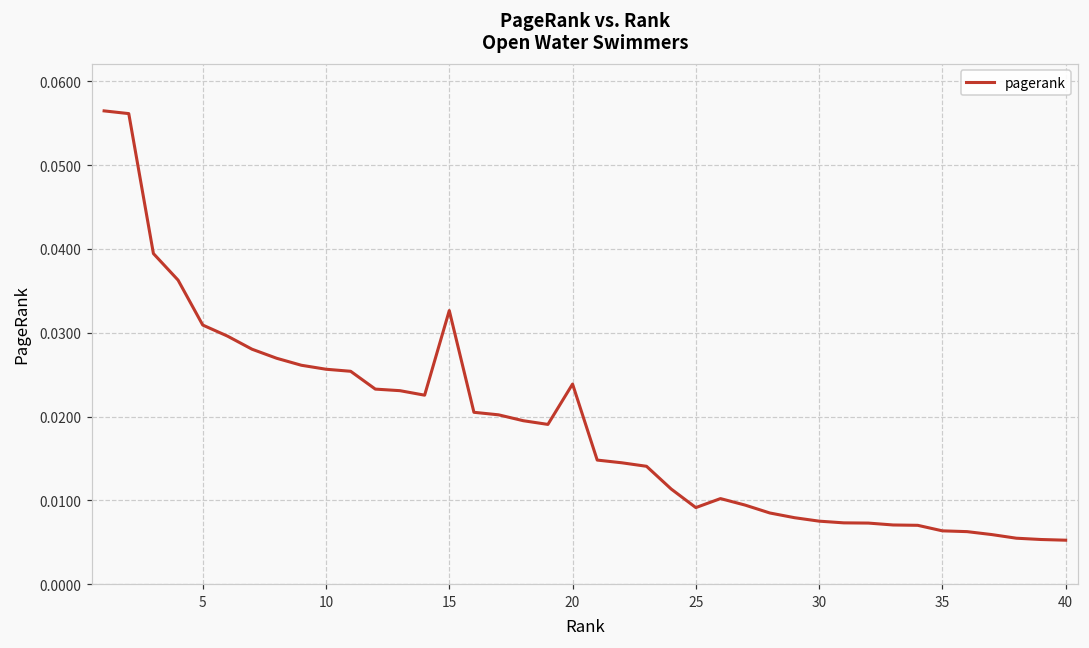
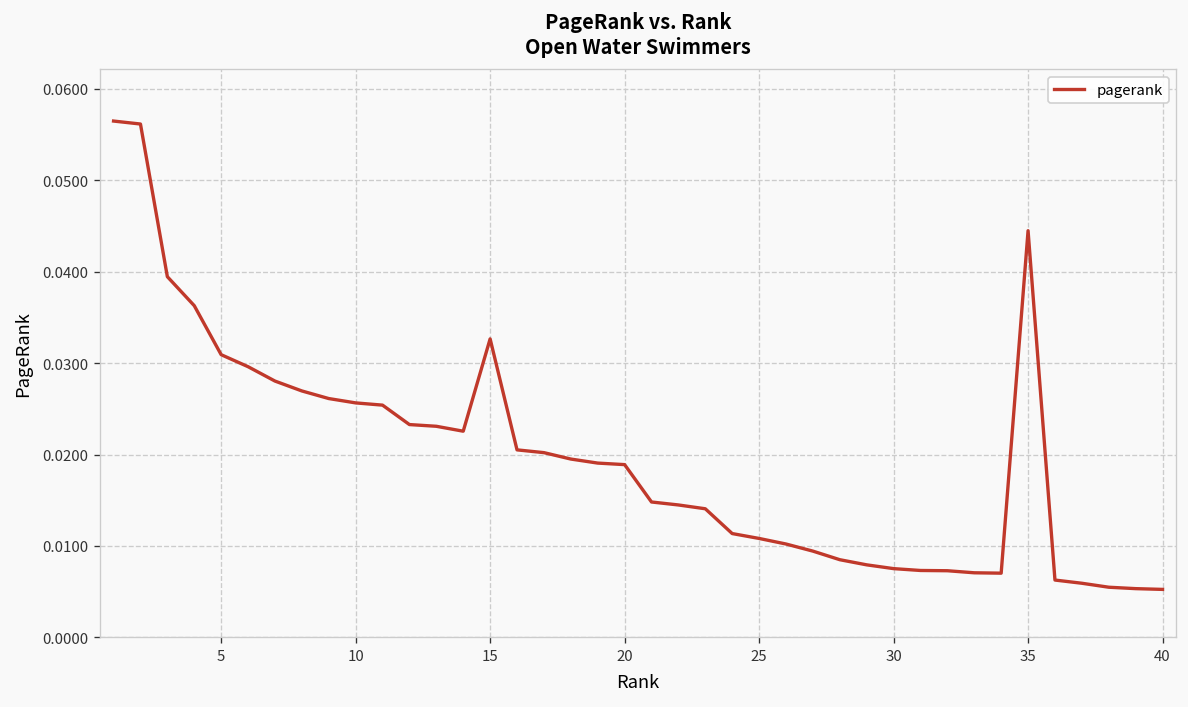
  {
    "5": 0.031,
    "10": 0.026,
    "15": 0.033,
-   "20": 0.024,
-   "25": 0.009,
+   "20": 0.019,
+   "25": 0.011,
    "30": 0.008,
-   "35": 0.006,
+   "35": 0.044,
    "40": 0.005
  }
